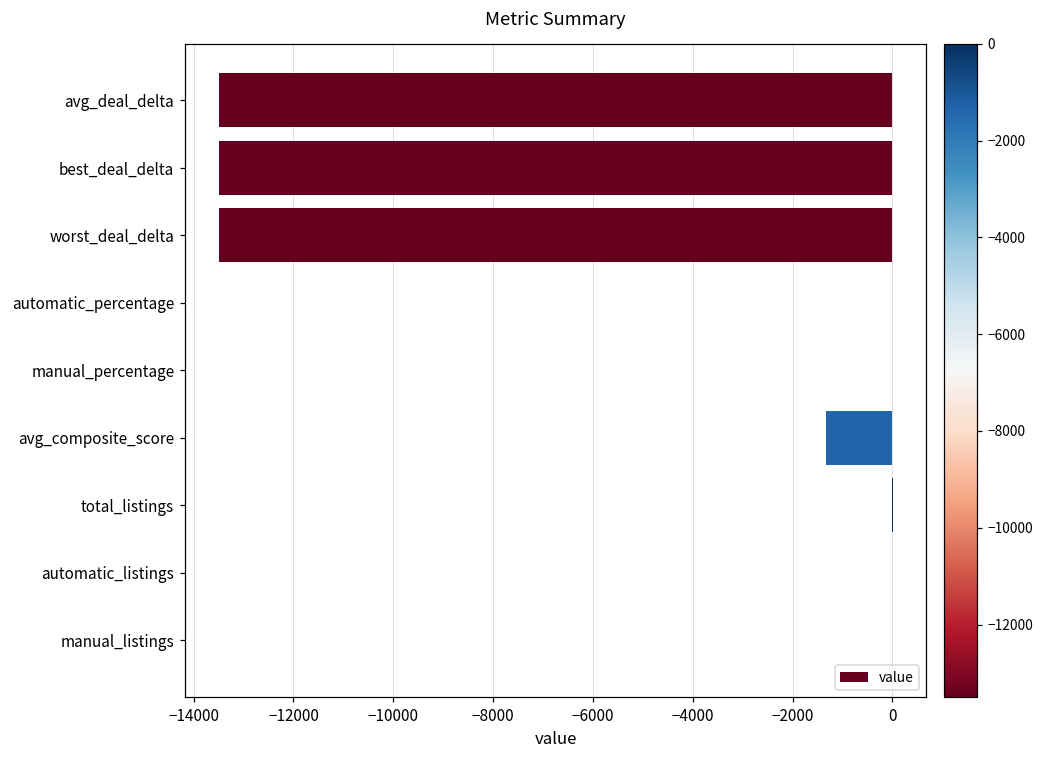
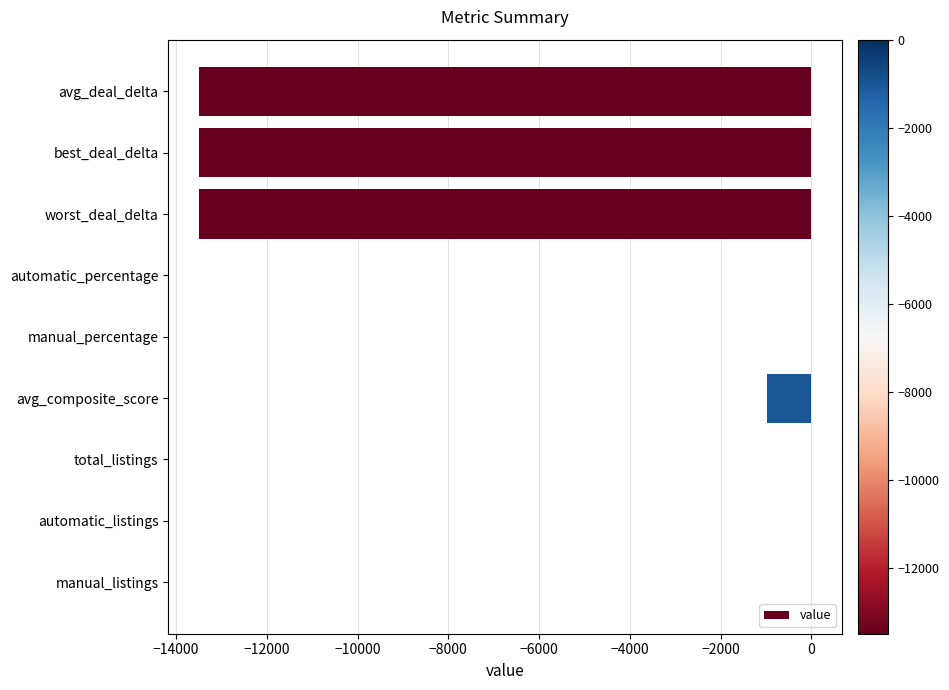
  {
    "avg_deal_delta": -13500,
    "best_deal_delta": -13500,
    "worst_deal_delta": -13500,
    "automatic_percentage": 0,
    "manual_percentage": 0,
-   "avg_composite_score": -1300,
+   "avg_composite_score": -1000,
    "automatic_listings": 0,
    "manual_listings": 0
  }
